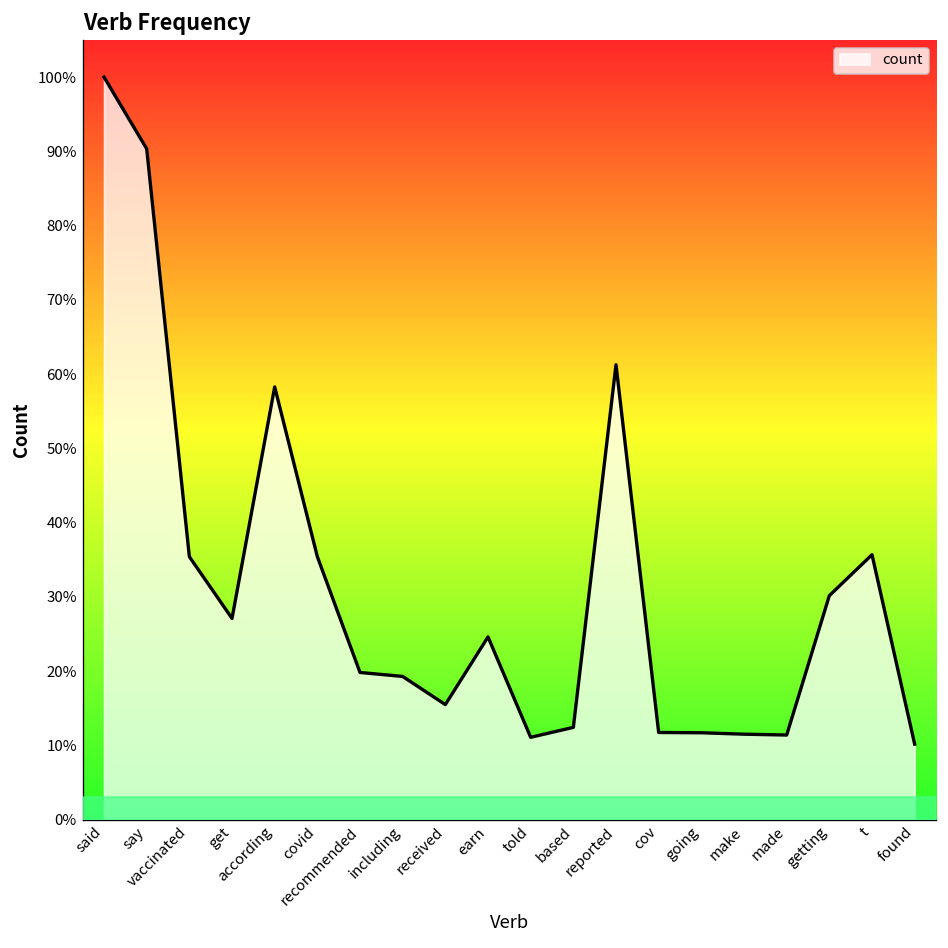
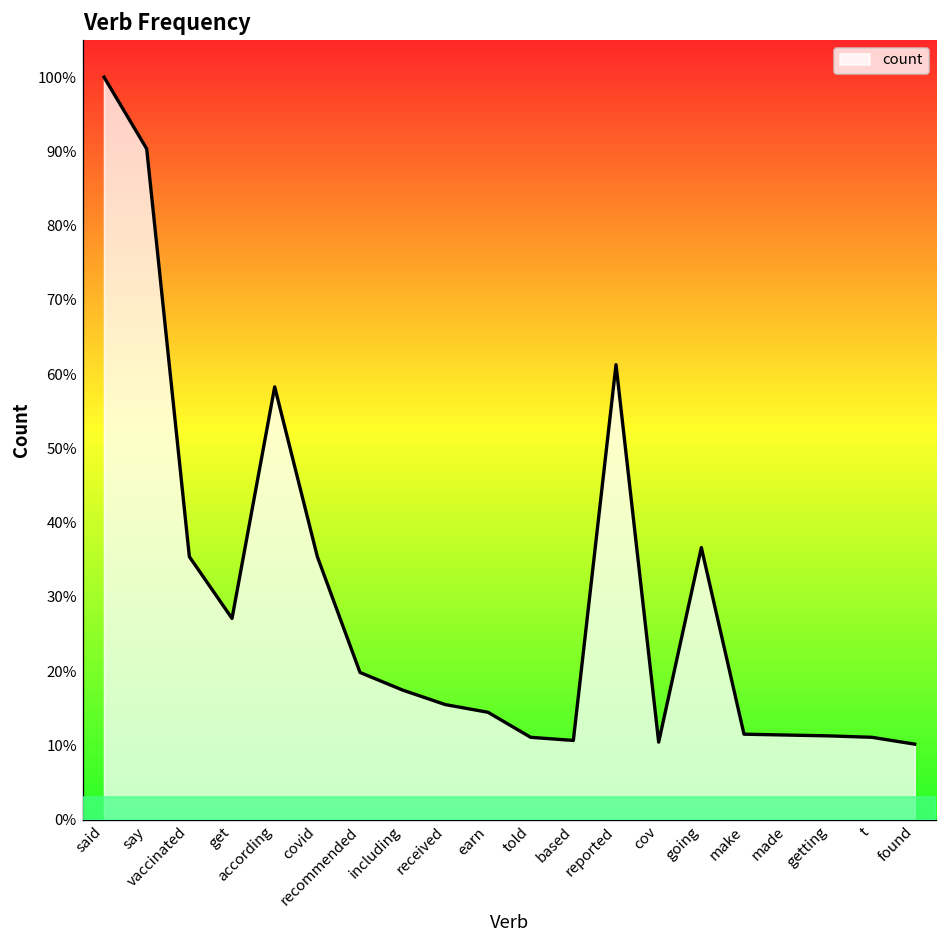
  {
    "said": "100%",
    "say": "90%",
    "vaccinated": "35%",
    "get": "27%",
    "according": "58%",
    "covid": "35%",
    "recommended": "20%",
-   "including": "19%",
+   "including": "17%",
    "received": "15%",
-   "earn": "25%",
+   "earn": "14%",
    "told": "11%",
-   "based": "12%",
+   "based": "11%",
    "reported": "61%",
-   "cov": "12%",
-   "going": "12%",
+   "cov": "10%",
+   "going": "37%",
    "make": "11%",
    "made": "11%",
-   "getting": "30%",
-   "t": "36%",
+   "getting": "11%",
+   "t": "11%",
    "found": "10%"
  }
